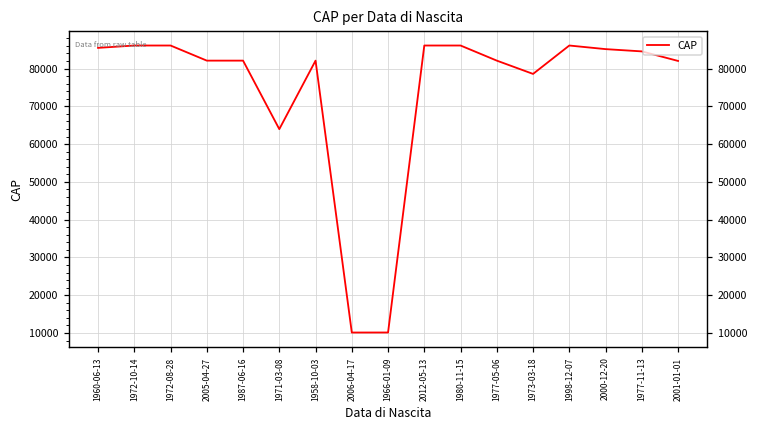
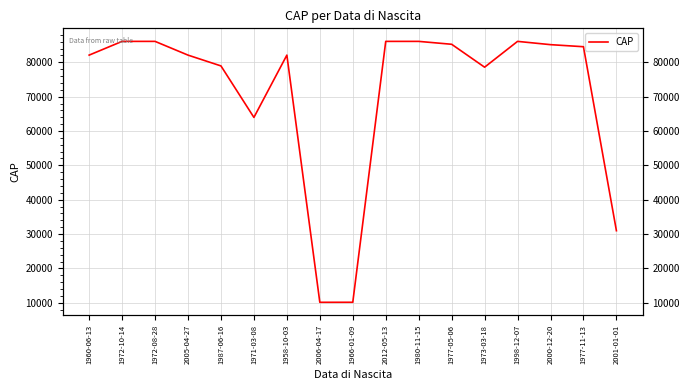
  {
-   "1960-06-13": 85000,
+   "1960-06-13": 82000,
    "1972-10-14": 86000,
    "1972-08-28": 86000,
    "2005-04-27": 82000,
-   "1987-06-16": 82000,
+   "1987-06-16": 79000,
    "1971-03-08": 64000,
    "1958-10-03": 82000,
    "2006-04-17": 10000,
    "1966-01-09": 10000,
    "2012-05-13": 86000,
    "1980-11-15": 86000,
-   "1977-05-06": 82000,
+   "1977-05-06": 85000,
    "1973-03-18": 79000,
    "1998-12-07": 86000,
    "2000-12-20": 85000,
    "1977-11-13": 85000,
-   "2001-01-01": 82000
+   "2001-01-01": 31000
  }
